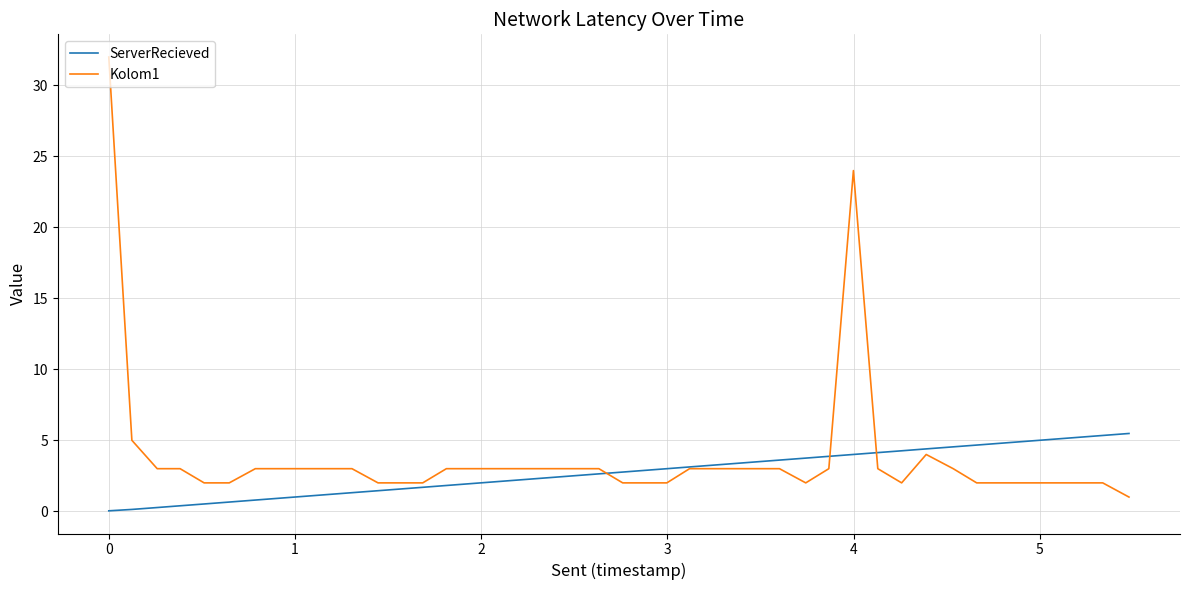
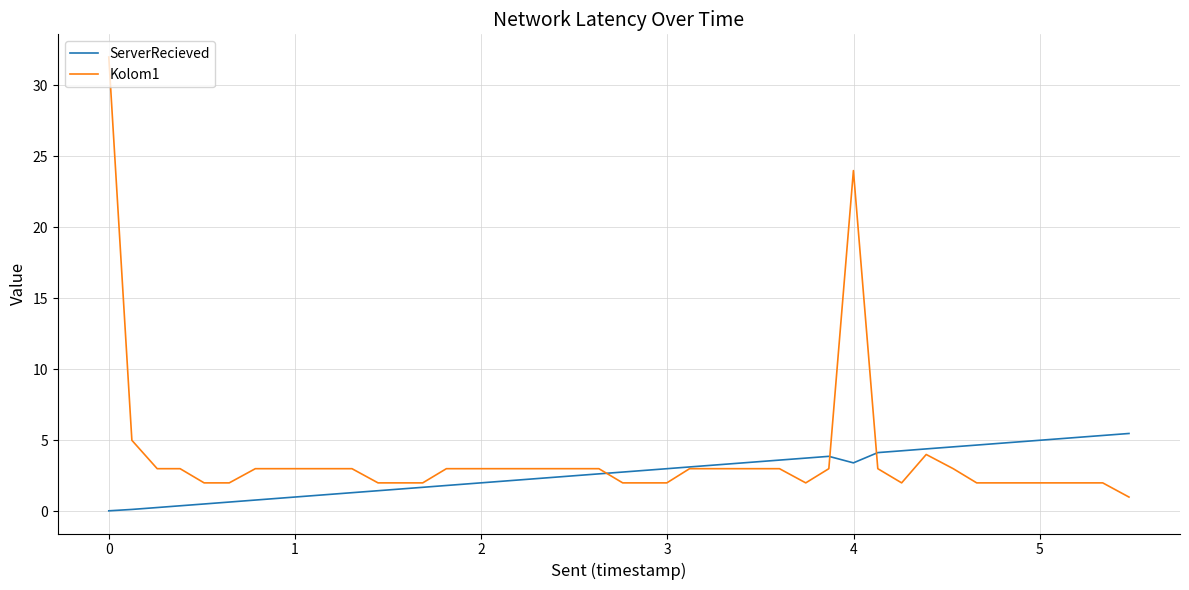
  {
    "ServerRecieved": {
      "0": 0.0,
-     "4": 4.0
+     "4": 3.4
    },
    "Kolom1": {
      "4": 24.0
    }
  }
